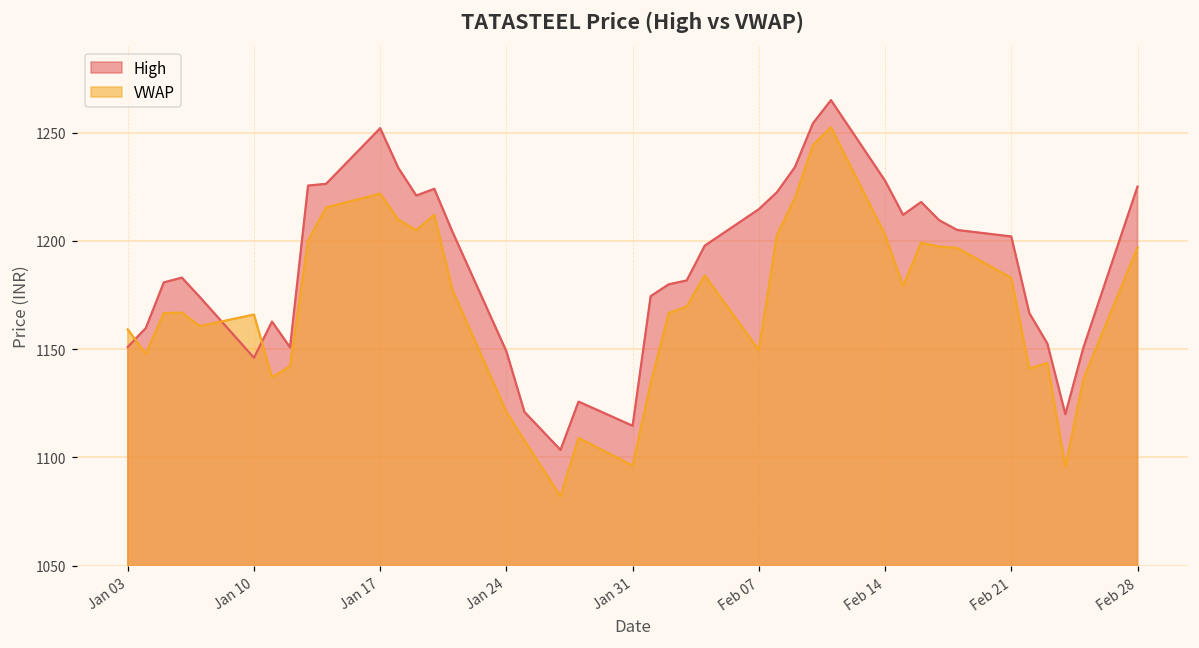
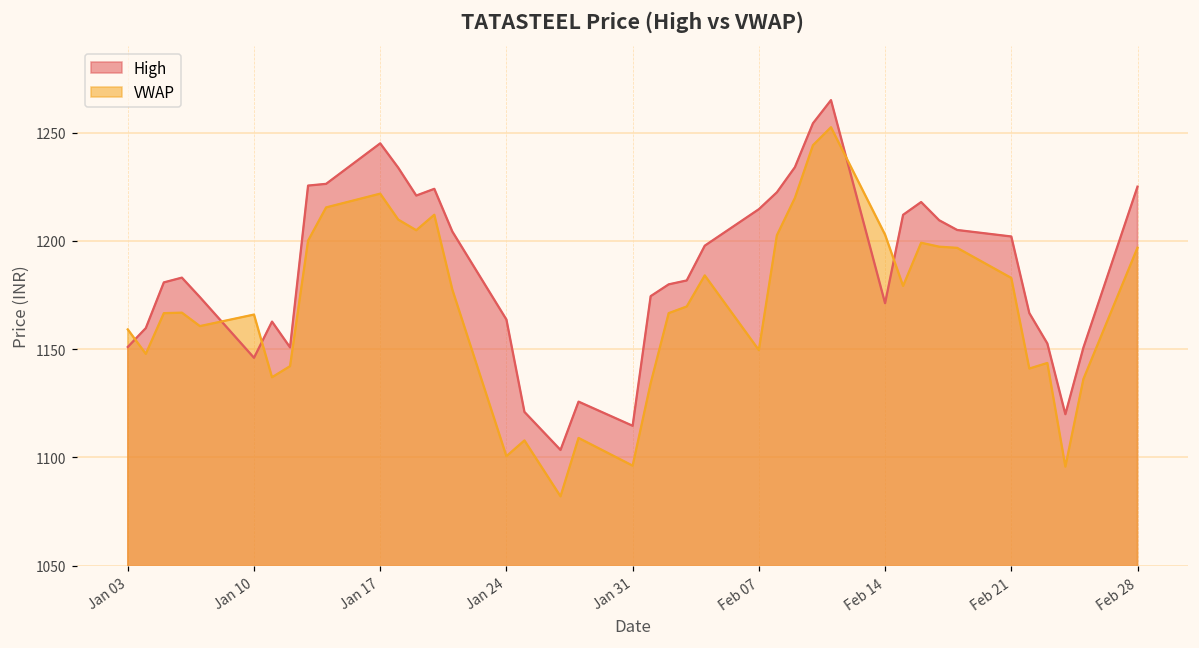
  {
    "High": {
      "Jan 03": 1151,
      "Jan 10": 1146,
-     "Jan 17": 1252,
-     "Jan 24": 1149,
+     "Jan 17": 1245,
+     "Jan 24": 1164,
      "Jan 31": 1115,
      "Feb 07": 1215,
-     "Feb 14": 1228,
+     "Feb 14": 1171,
      "Feb 21": 1202,
      "Feb 28": 1225
    },
    "VWAP": {
      "Jan 03": 1159,
      "Jan 10": 1166,
      "Jan 17": 1222,
-     "Jan 24": 1121,
+     "Jan 24": 1101,
      "Jan 31": 1096,
      "Feb 07": 1150,
      "Feb 14": 1203,
      "Feb 21": 1183,
      "Feb 28": 1197
    }
  }
